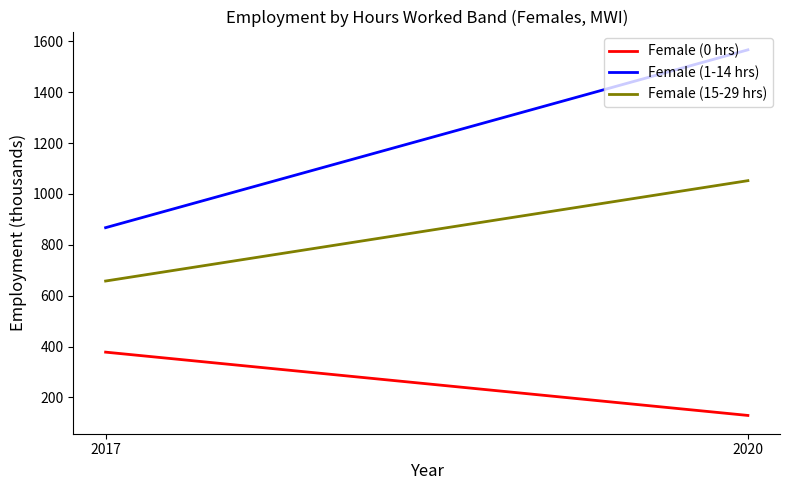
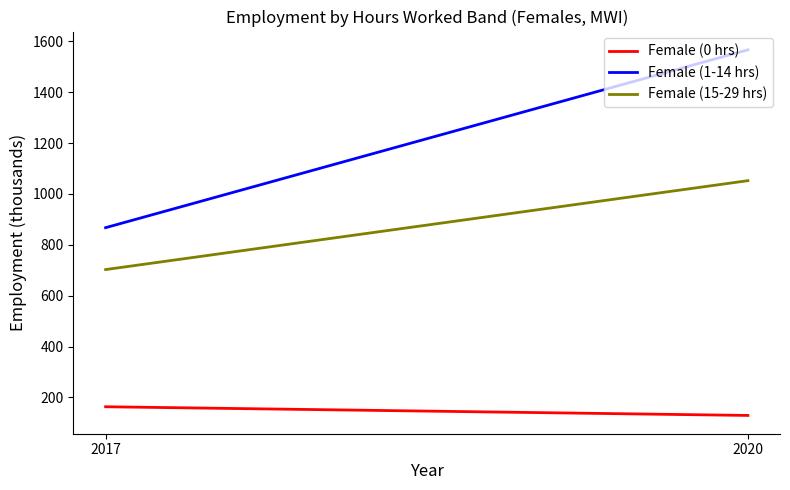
  {
    "Female (0 hrs)": {
-     "2017": 380,
+     "2017": 160,
      "2020": 130
    },
    "Female (1-14 hrs)": {
      "2017": 870
    },
    "Female (15-29 hrs)": {
-     "2017": 660,
+     "2017": 700,
      "2020": 1050
    }
  }
